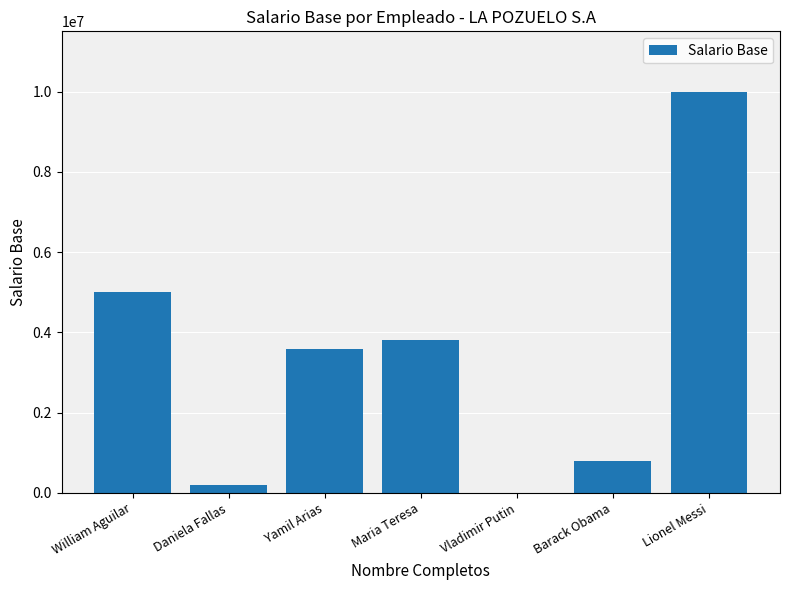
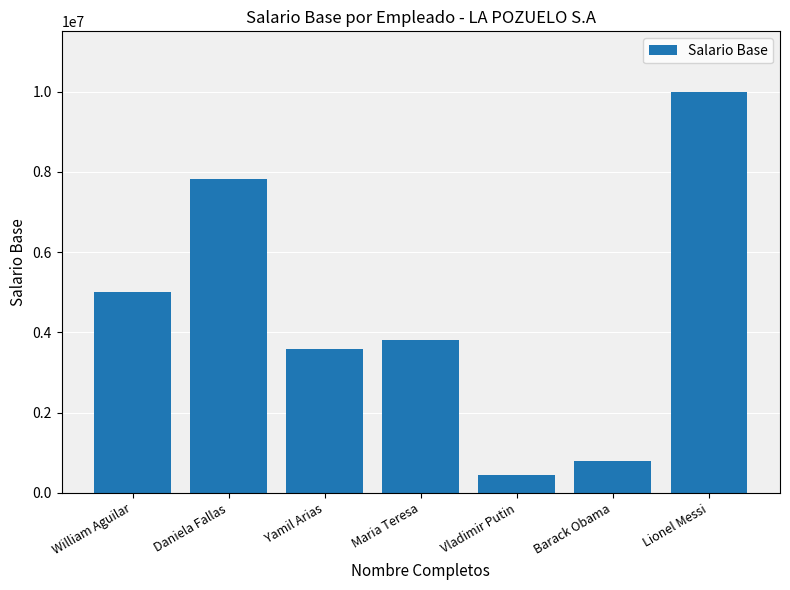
  {
    "William Aguilar": 5000000,
-   "Daniela Fallas": 200000,
+   "Daniela Fallas": 7800000,
    "Yamil Arias": 3600000,
    "Maria Teresa": 3800000,
-   "Vladimir Putin": 0,
+   "Vladimir Putin": 400000,
    "Barack Obama": 800000,
    "Lionel Messi": 10000000
  }
